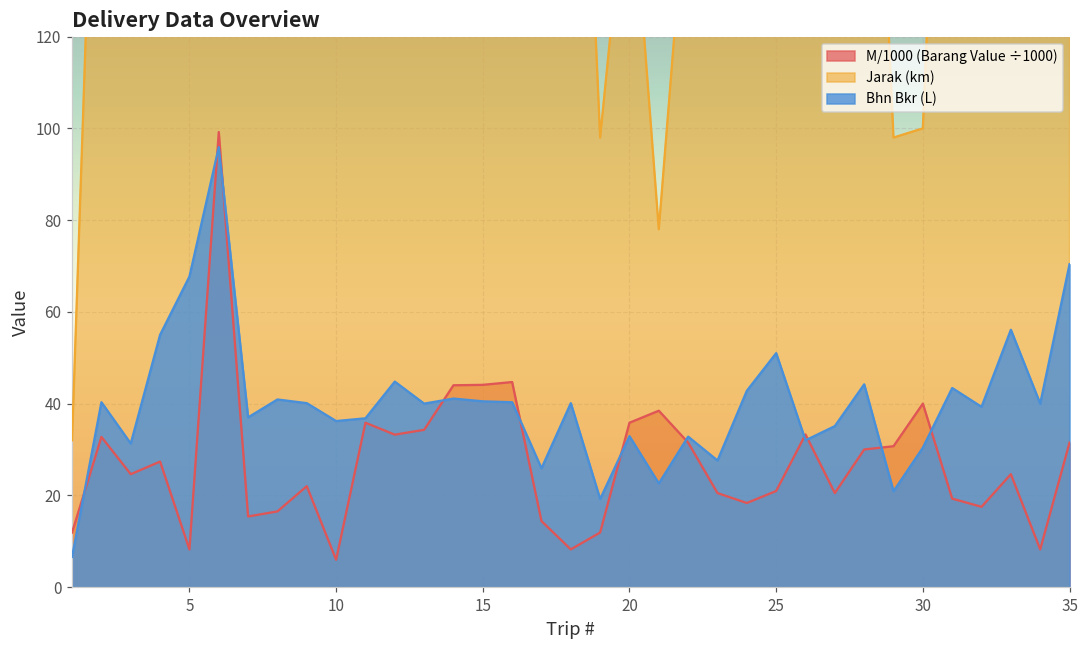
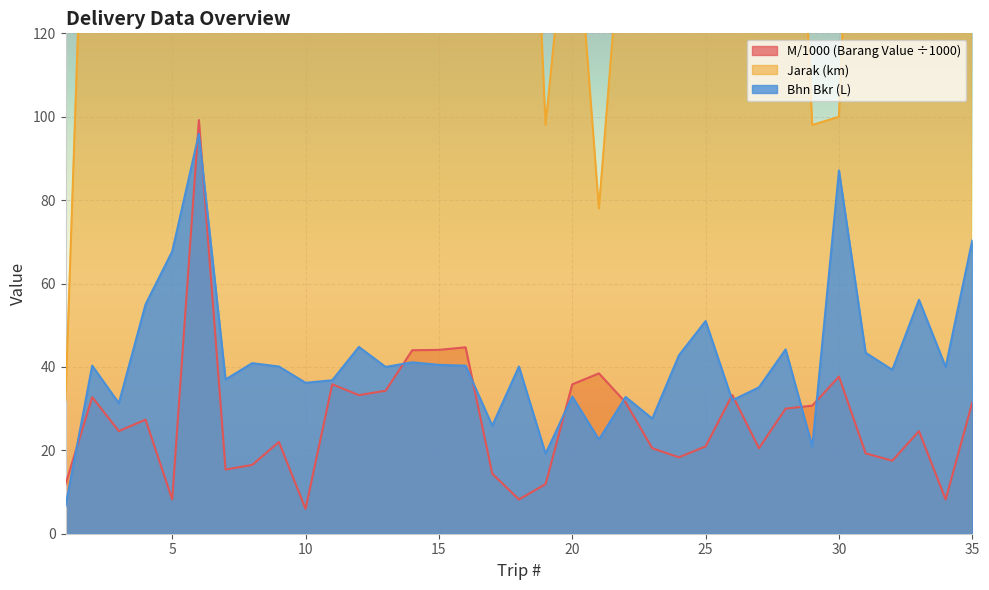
  {
    "M/1000 (Barang Value ÷1000)": {
      "5": 8,
      "10": 6,
      "15": 44,
      "20": 36,
      "25": 21,
-     "30": 40,
+     "30": 38,
      "35": 32
    },
    "Jarak (km)": {
      "30": 100
    },
    "Bhn Bkr (L)": {
      "5": 68,
      "10": 36,
      "15": 41,
      "20": 33,
      "25": 51,
-     "30": 30,
+     "30": 87,
      "35": 70
    }
  }
